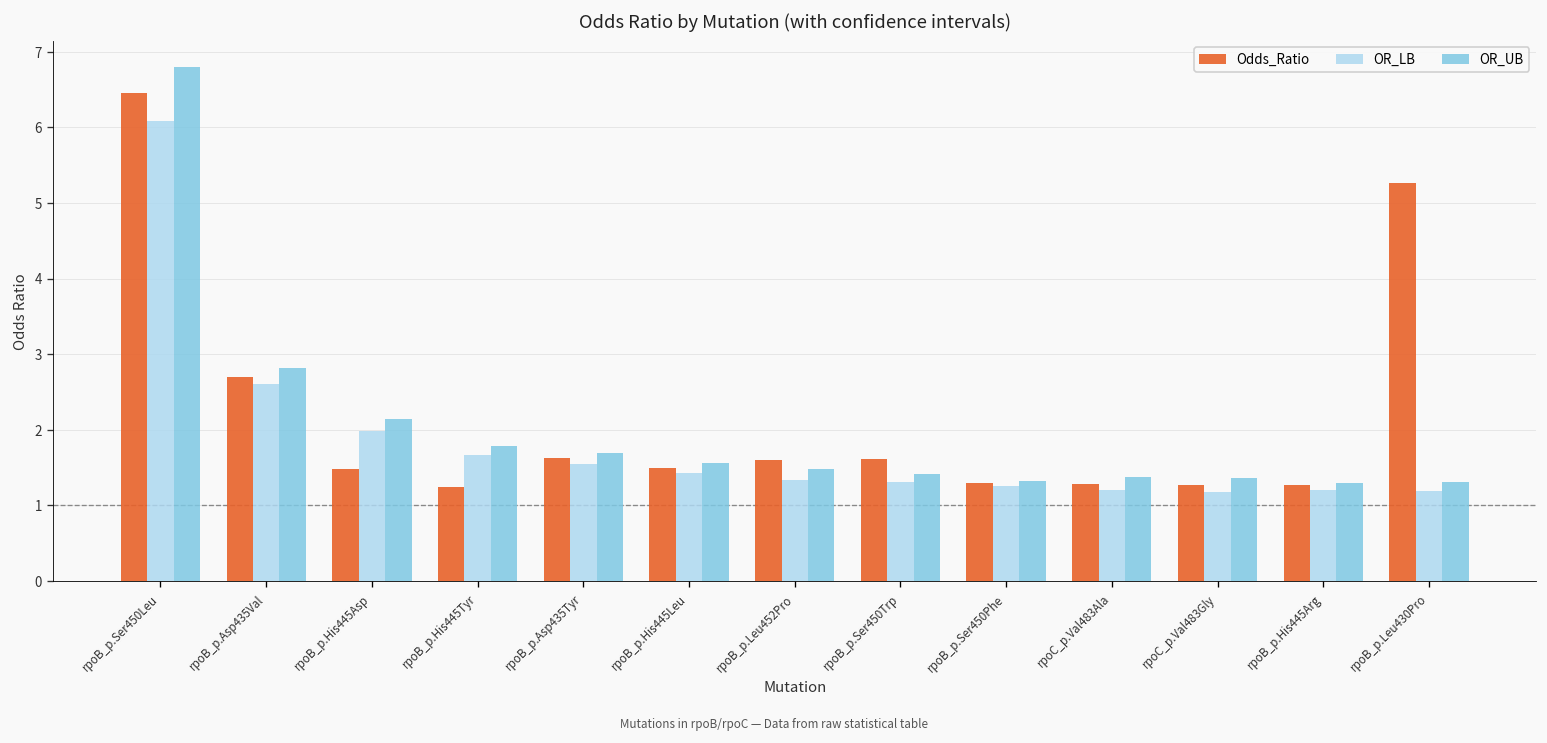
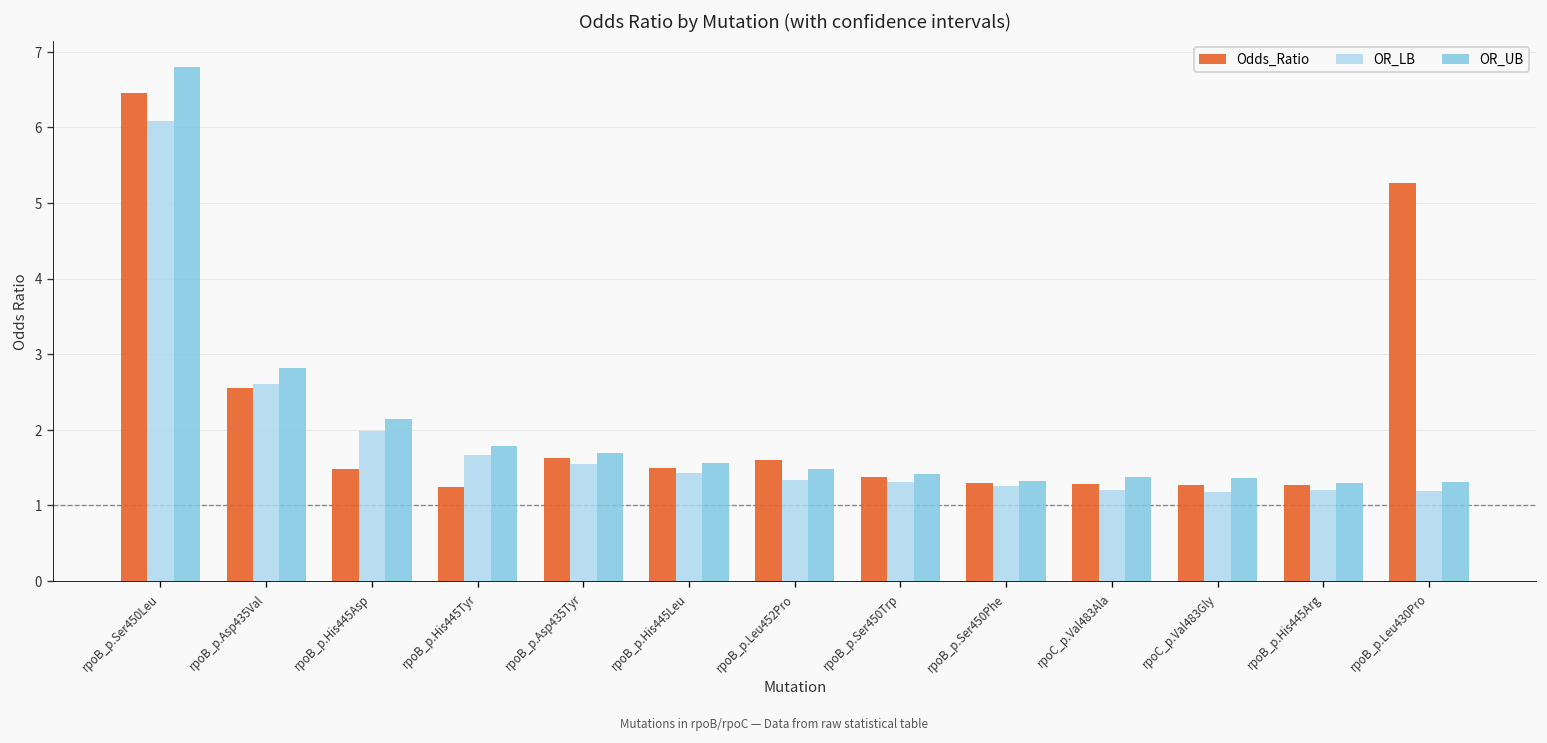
  {
    "Odds_Ratio": {
      "rpoB_p.Ser450Leu": 6.5,
-     "rpoB_p.Asp435Val": 2.7,
+     "rpoB_p.Asp435Val": 2.5,
      "rpoB_p.His445Asp": 1.5,
      "rpoB_p.His445Tyr": 1.2,
      "rpoB_p.Asp435Tyr": 1.6,
      "rpoB_p.His445Leu": 1.5,
      "rpoB_p.Leu452Pro": 1.6,
-     "rpoB_p.Ser450Trp": 1.6,
+     "rpoB_p.Ser450Trp": 1.4,
      "rpoB_p.Ser450Phe": 1.3,
      "rpoC_p.Val483Ala": 1.3,
      "rpoC_p.Val483Gly": 1.3,
      "rpoB_p.His445Arg": 1.3,
      "rpoB_p.Leu430Pro": 5.3
    }
  }
